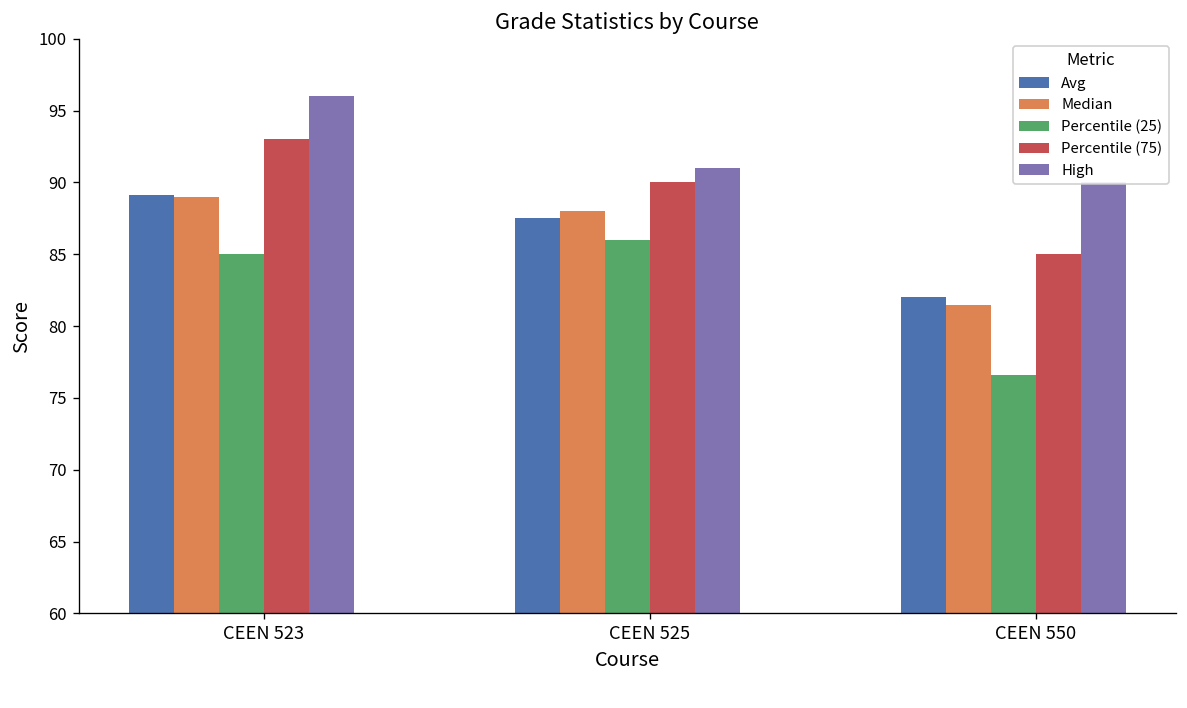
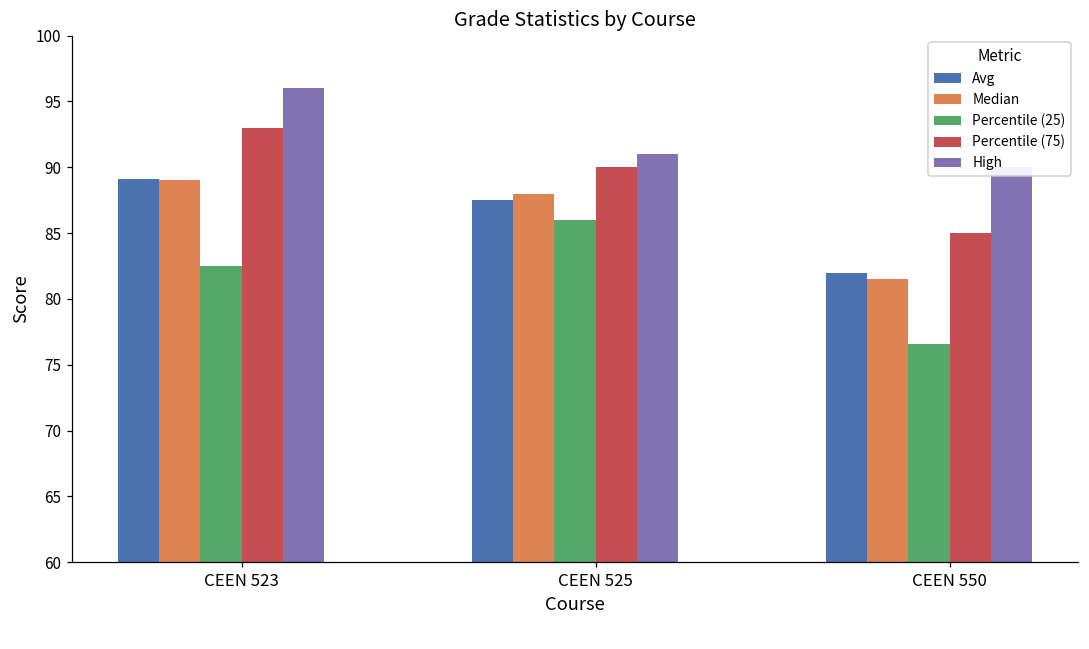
  {
    "Percentile (25)": {
-     "CEEN 523": 85.0,
+     "CEEN 523": 82.5,
      "CEEN 525": 86.0,
      "CEEN 550": 76.6
    }
  }
